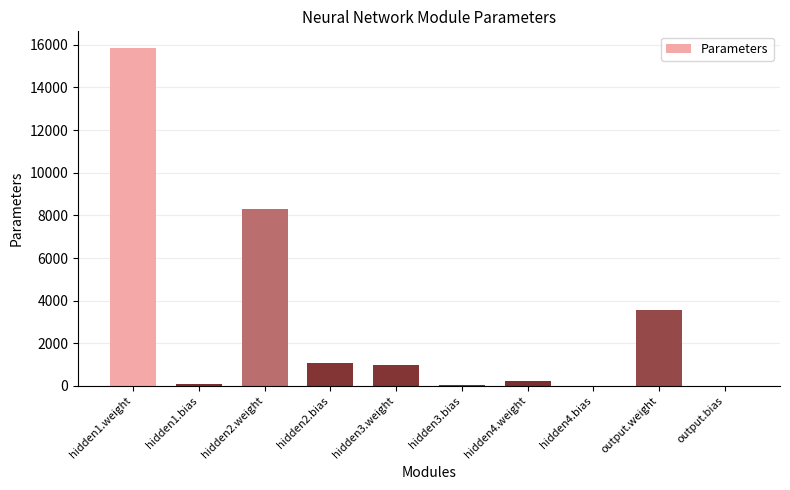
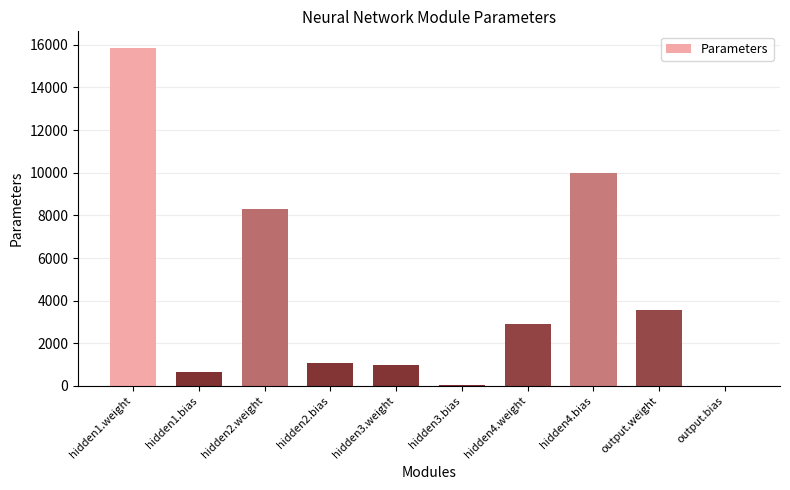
  {
    "hidden1.weight": 15800,
-   "hidden1.bias": 100,
+   "hidden1.bias": 700,
    "hidden2.weight": 8300,
    "hidden2.bias": 1100,
    "hidden3.weight": 1000,
-   "hidden4.weight": 200,
-   "hidden4.bias": 0,
+   "hidden4.weight": 2900,
+   "hidden4.bias": 10000,
    "output.weight": 3600
  }
